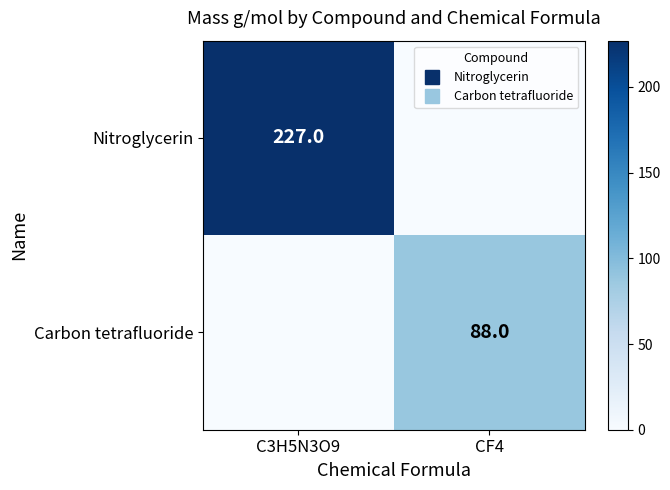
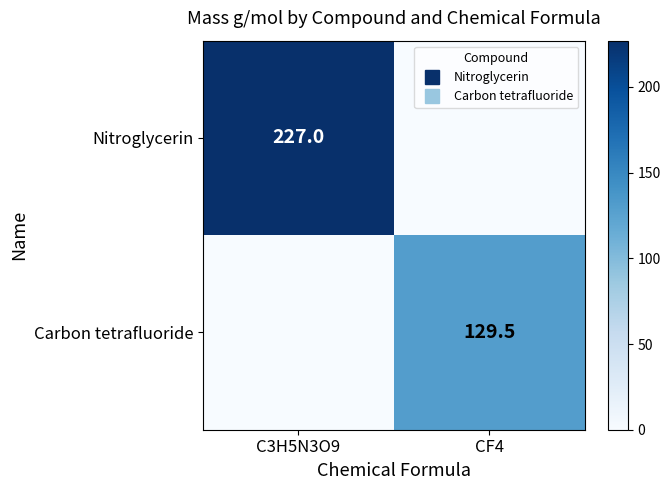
  {
    "Nitroglycerin": {
      "C3H5N3O9": 227.0
    },
    "Carbon tetrafluoride": {
-     "CF4": 88.0
+     "CF4": 129.5
    }
  }
